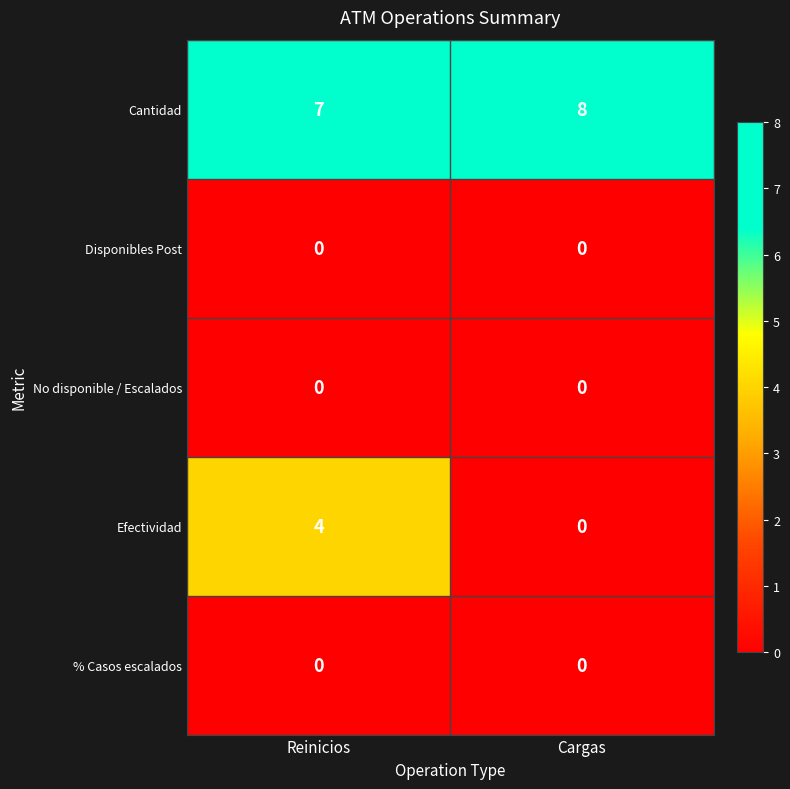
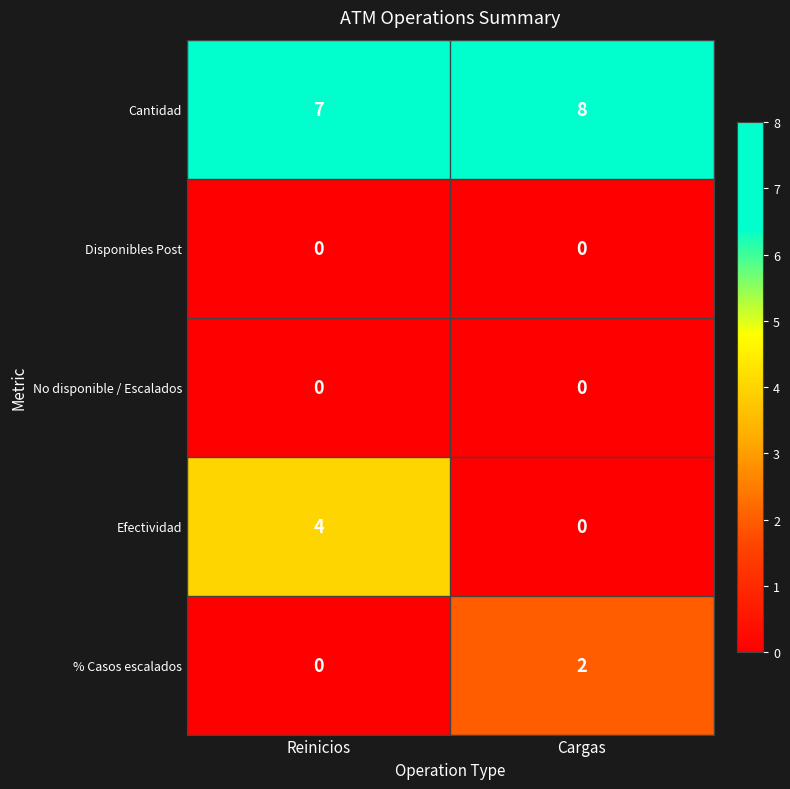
  {
    "Cantidad": {
      "Reinicios": 7,
      "Cargas": 8
    },
    "Disponibles Post": {
      "Reinicios": 0,
      "Cargas": 0
    },
    "No disponible / Escalados": {
      "Reinicios": 0,
      "Cargas": 0
    },
    "Efectividad": {
      "Reinicios": 4,
      "Cargas": 0
    },
    "% Casos escalados": {
      "Reinicios": 0,
-     "Cargas": 0
+     "Cargas": 2
    }
  }
